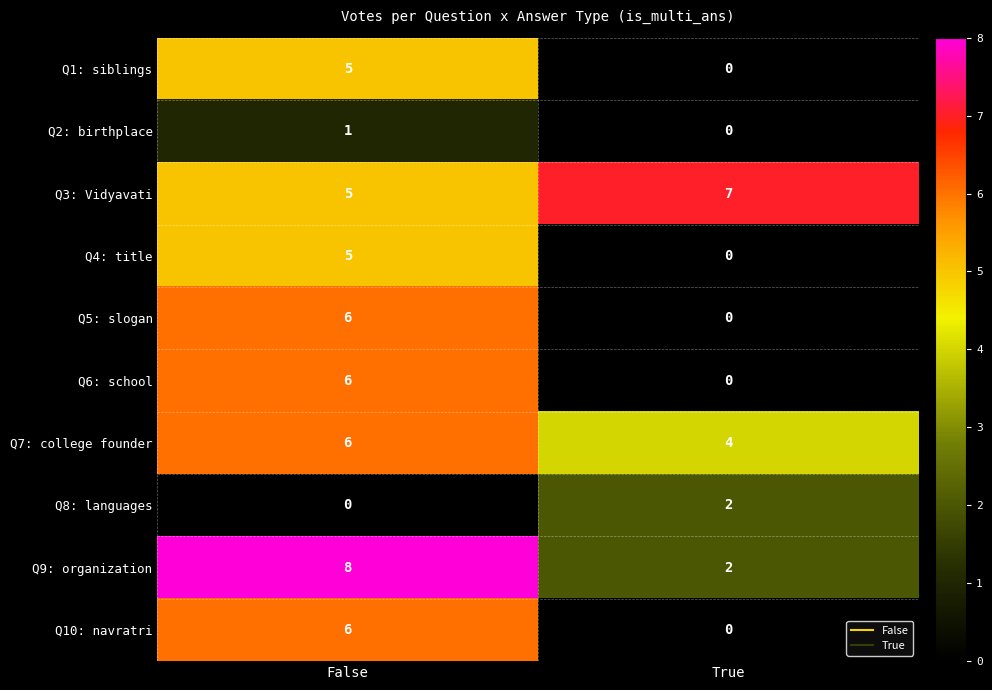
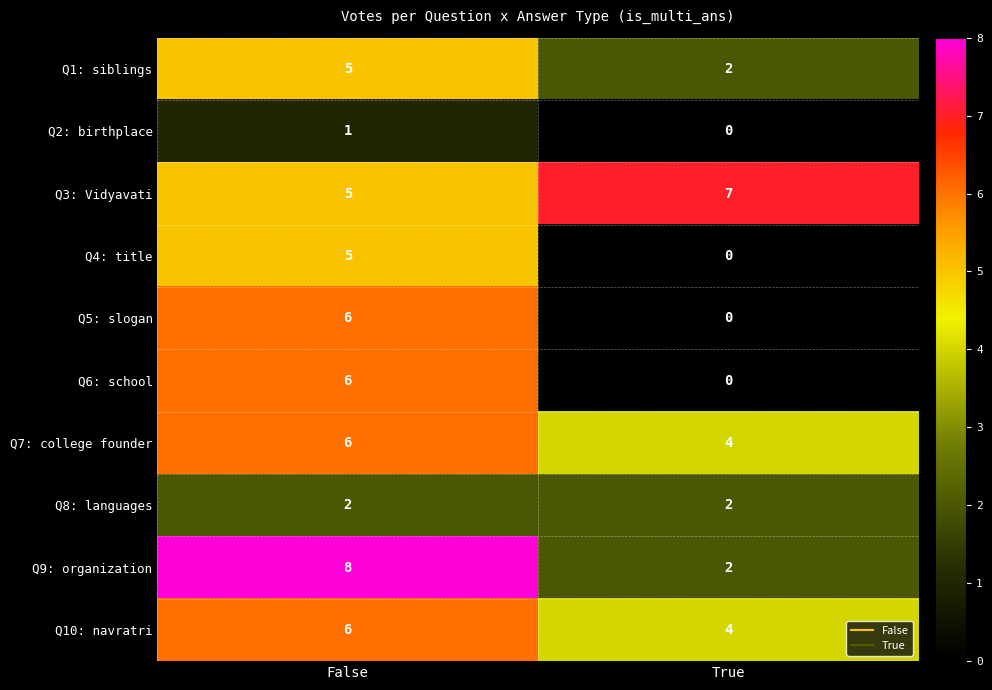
  {
    "Q1: siblings": {
      "False": 5,
-     "True": 0
+     "True": 2
    },
    "Q2: birthplace": {
      "False": 1,
      "True": 0
    },
    "Q3: Vidyavati": {
      "False": 5,
      "True": 7
    },
    "Q4: title": {
      "False": 5,
      "True": 0
    },
    "Q5: slogan": {
      "False": 6,
      "True": 0
    },
    "Q6: school": {
      "False": 6,
      "True": 0
    },
    "Q7: college founder": {
      "False": 6,
      "True": 4
    },
    "Q8: languages": {
-     "False": 0,
+     "False": 2,
      "True": 2
    },
    "Q9: organization": {
      "False": 8,
      "True": 2
    },
    "Q10: navratri": {
      "False": 6,
-     "True": 0
+     "True": 4
    }
  }
